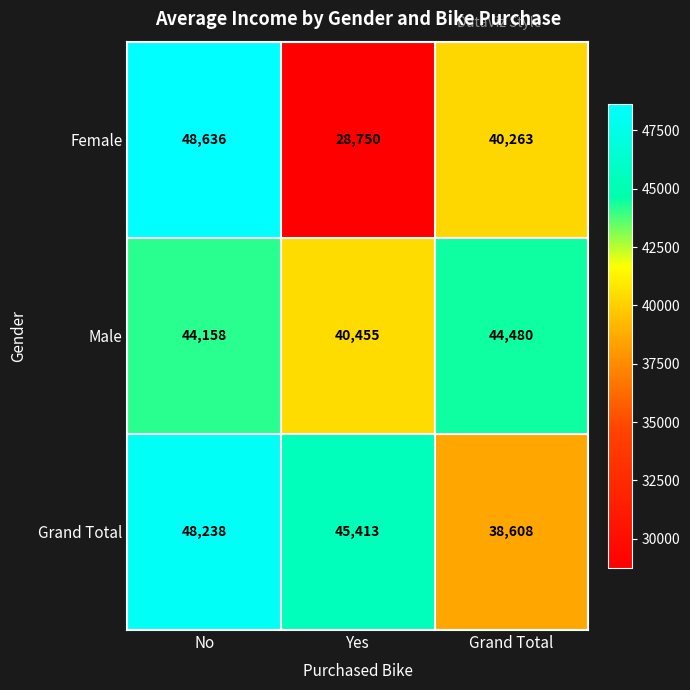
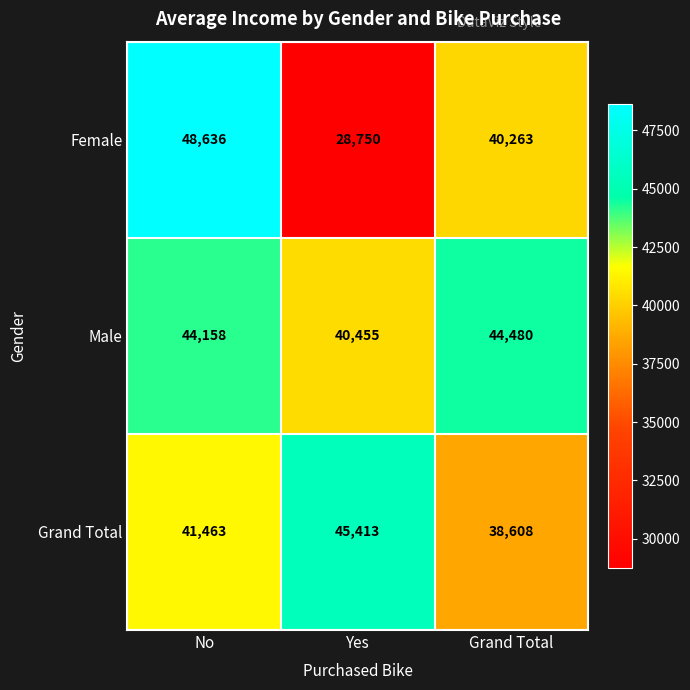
  {
    "Female": {
      "No": "48,636",
      "Yes": "28,750",
      "Grand Total": "40,263"
    },
    "Male": {
      "No": "44,158",
      "Yes": "40,455",
      "Grand Total": "44,480"
    },
    "Grand Total": {
-     "No": "48,238",
+     "No": "41,463",
      "Yes": "45,413",
      "Grand Total": "38,608"
    }
  }
